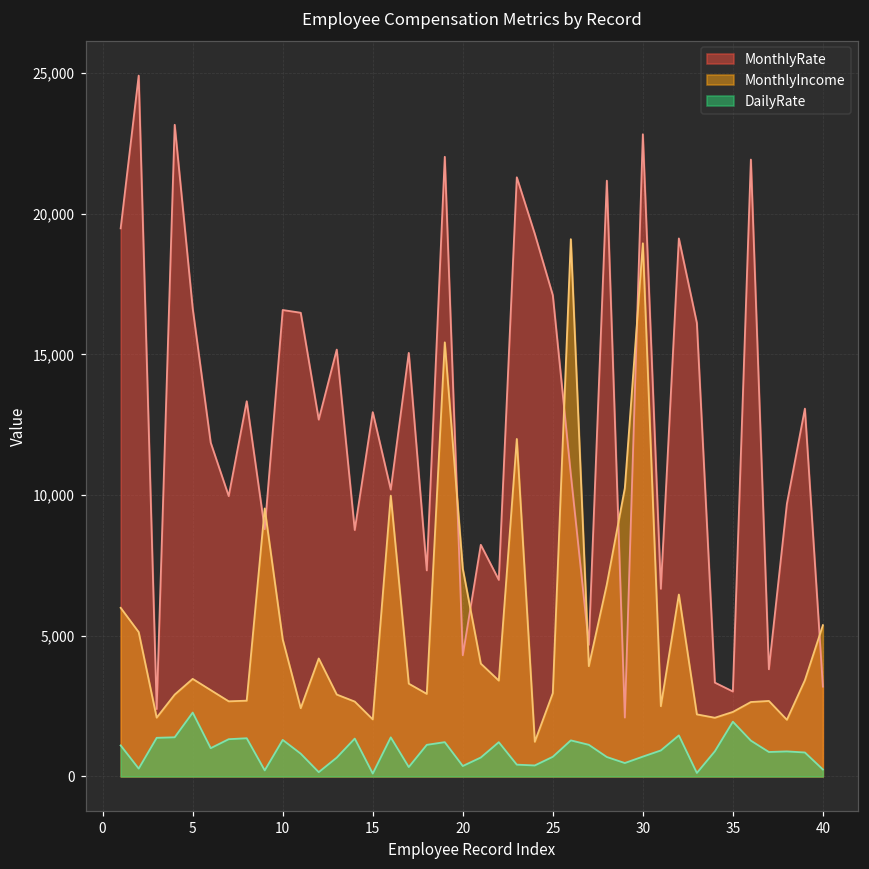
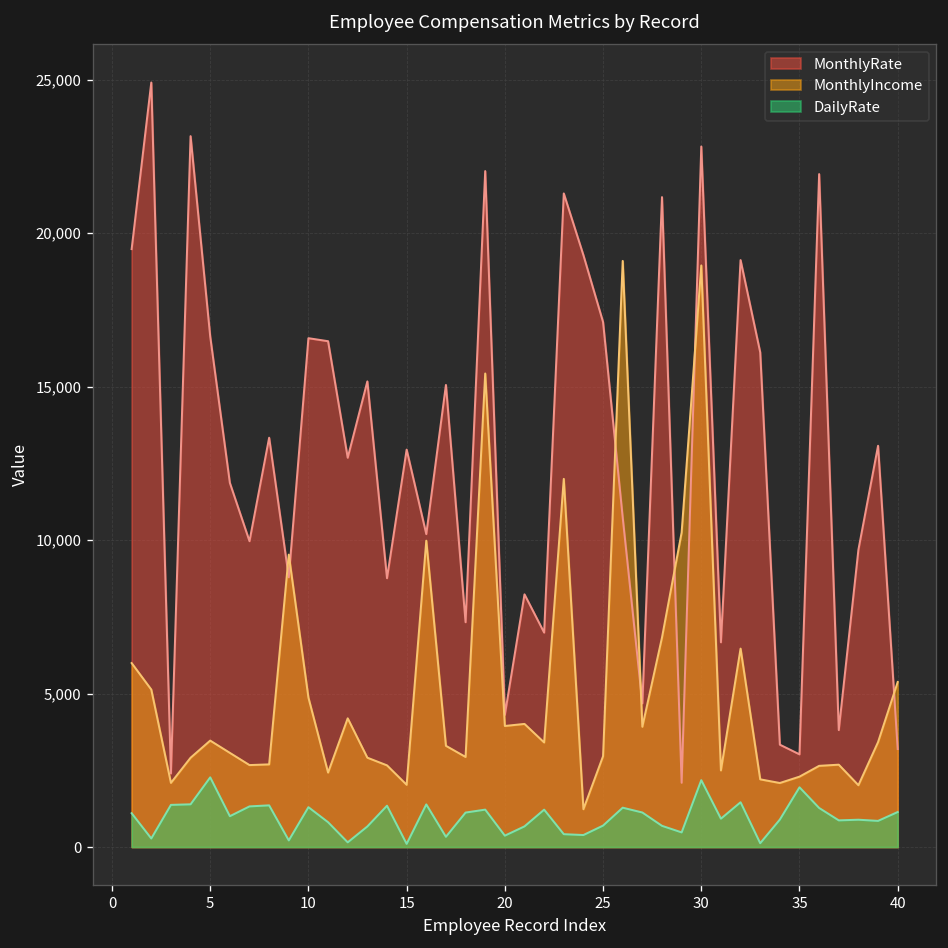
  {
    "MonthlyRate": {
      "5": "16,600",
      "10": "16,600",
      "15": "12,900",
      "20": "4,300",
      "25": "17,100",
      "30": "22,800",
      "35": "3,000",
      "40": "3,200"
    },
    "MonthlyIncome": {
      "5": "3,500",
      "10": "4,900",
      "15": "2,000",
-     "20": "7,400",
+     "20": "3,900",
      "25": "3,000",
      "30": "18,900",
      "35": "2,300",
      "40": "5,400"
    },
    "DailyRate": {
      "5": "2,300",
      "10": "1,300",
      "15": "100",
      "20": "400",
      "25": "700",
-     "30": "700",
+     "30": "2,200",
      "35": "1,900",
-     "40": "200"
+     "40": "1,100"
    }
  }
